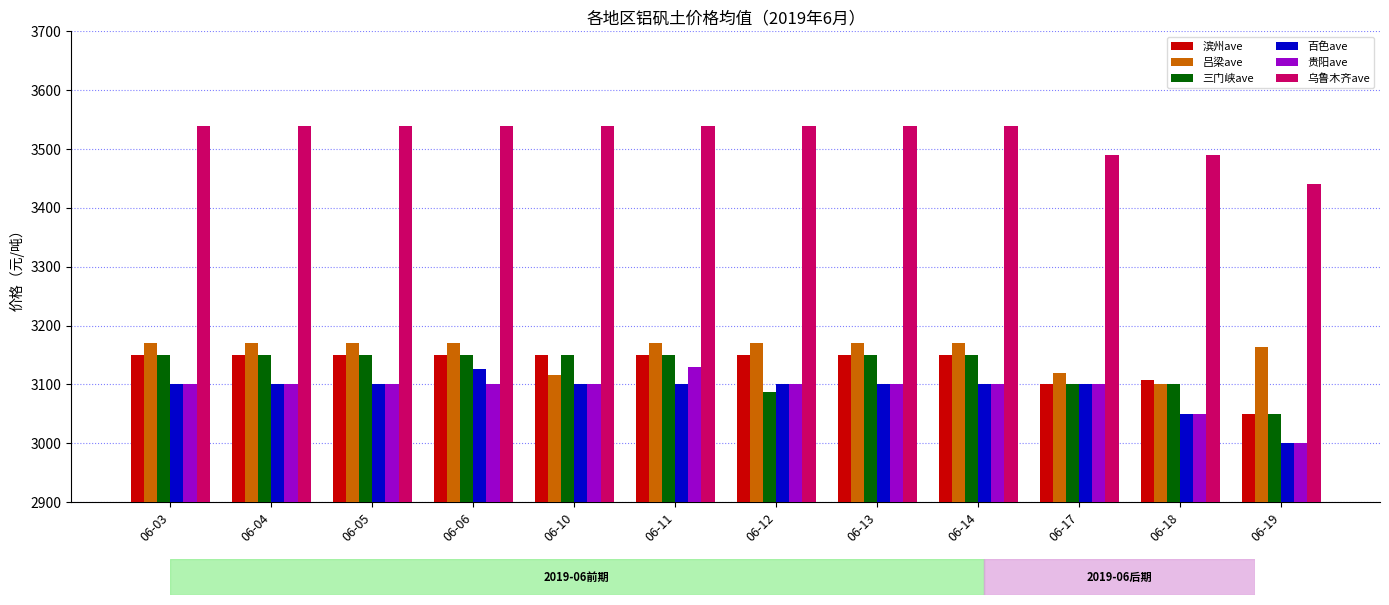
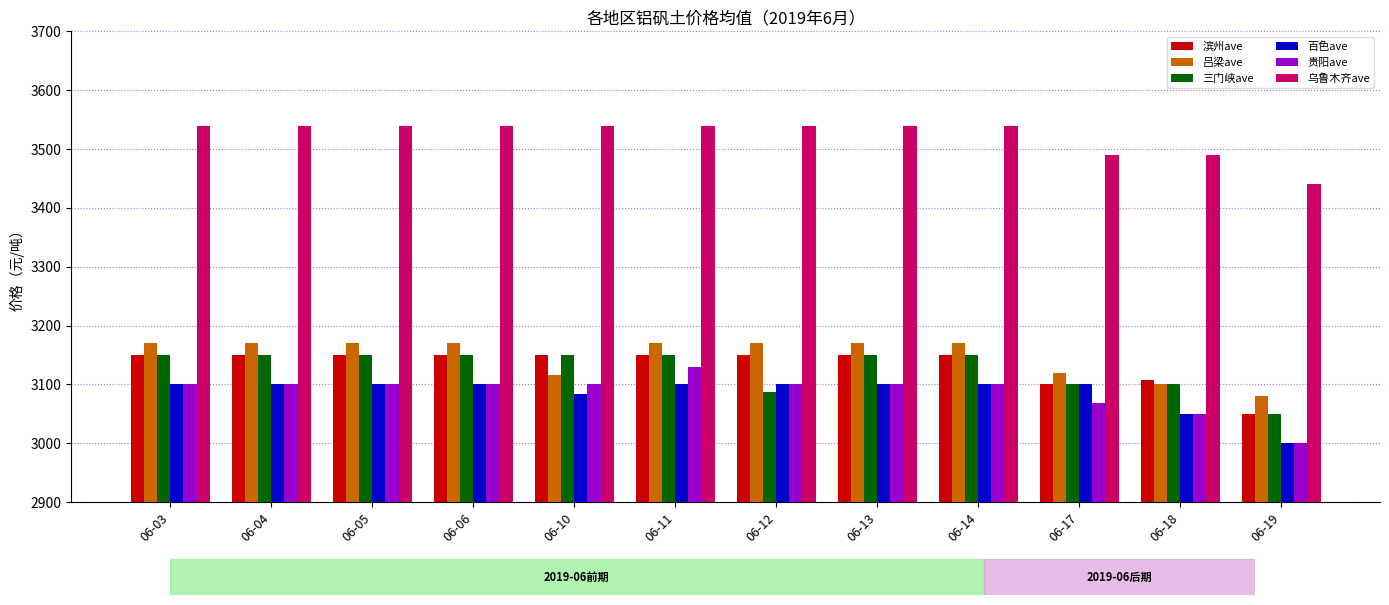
  {
    "滨州ave": {
      "06-03": 3150,
      "06-04": 3150,
      "06-05": 3150,
      "06-06": 3150,
      "06-10": 3150,
      "06-11": 3150,
      "06-12": 3150,
      "06-13": 3150,
      "06-14": 3150,
      "06-17": 3100,
      "06-18": 3110,
      "06-19": 3050
    },
    "吕梁ave": {
      "06-03": 3170,
      "06-04": 3170,
      "06-05": 3170,
      "06-06": 3170,
      "06-10": 3120,
      "06-11": 3170,
      "06-12": 3170,
      "06-13": 3170,
      "06-14": 3170,
      "06-17": 3120,
      "06-18": 3100,
-     "06-19": 3160
+     "06-19": 3080
    },
    "三门峡ave": {
      "06-03": 3150,
      "06-04": 3150,
      "06-05": 3150,
      "06-06": 3150,
      "06-10": 3150,
      "06-11": 3150,
      "06-12": 3090,
      "06-13": 3150,
      "06-14": 3150,
      "06-17": 3100,
      "06-18": 3100,
      "06-19": 3050
    },
    "百色ave": {
      "06-03": 3100,
      "06-04": 3100,
      "06-05": 3100,
-     "06-06": 3130,
-     "06-10": 3100,
+     "06-06": 3100,
+     "06-10": 3080,
      "06-11": 3100,
      "06-12": 3100,
      "06-13": 3100,
      "06-14": 3100,
      "06-17": 3100,
      "06-18": 3050,
      "06-19": 3000
    },
    "贵阳ave": {
      "06-03": 3100,
      "06-04": 3100,
      "06-05": 3100,
      "06-06": 3100,
      "06-10": 3100,
      "06-11": 3130,
      "06-12": 3100,
      "06-13": 3100,
      "06-14": 3100,
-     "06-17": 3100,
+     "06-17": 3070,
      "06-18": 3050,
      "06-19": 3000
    },
    "乌鲁木齐ave": {
      "06-03": 3540,
      "06-04": 3540,
      "06-05": 3540,
      "06-06": 3540,
      "06-10": 3540,
      "06-11": 3540,
      "06-12": 3540,
      "06-13": 3540,
      "06-14": 3540,
      "06-17": 3490,
      "06-18": 3490,
      "06-19": 3440
    }
  }
